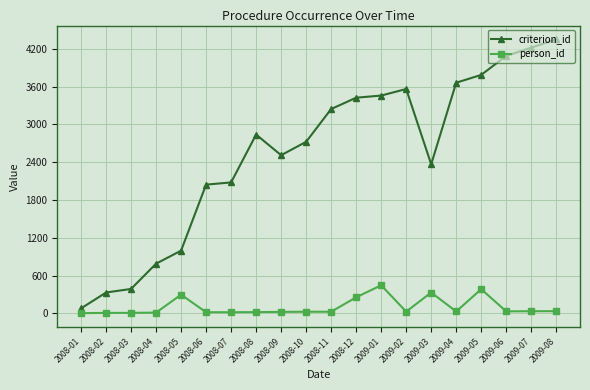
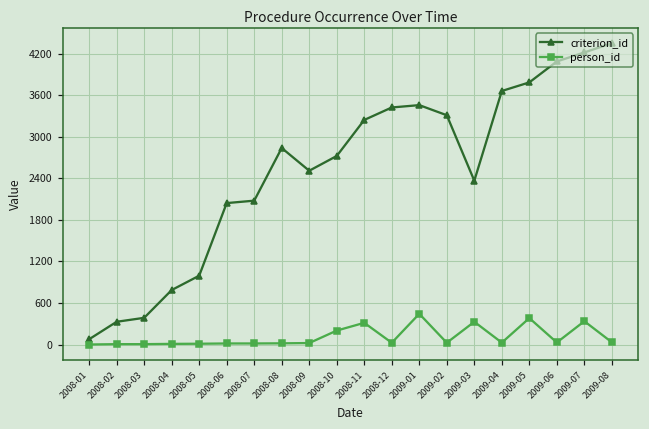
  {
    "criterion_id": {
      "2008-01": 100,
      "2008-02": 300,
      "2008-03": 400,
      "2008-04": 800,
      "2008-05": 1000,
      "2008-06": 2000,
      "2008-07": 2100,
      "2008-08": 2800,
      "2008-09": 2500,
      "2008-10": 2700,
      "2008-11": 3200,
      "2008-12": 3400,
      "2009-01": 3500,
-     "2009-02": 3600,
+     "2009-02": 3300,
      "2009-03": 2400,
      "2009-04": 3700,
      "2009-05": 3800
    },
    "person_id": {
      "2008-01": 0,
      "2008-02": 0,
      "2008-03": 0,
      "2008-04": 0,
-     "2008-05": 300,
+     "2008-05": 0,
      "2008-06": 0,
      "2008-07": 0,
      "2008-08": 0,
      "2008-09": 0,
-     "2008-10": 0,
-     "2008-11": 0,
-     "2008-12": 300,
+     "2008-10": 200,
+     "2008-11": 300,
+     "2008-12": 0,
      "2009-01": 400,
      "2009-02": 0,
      "2009-03": 300,
      "2009-04": 0,
      "2009-05": 400,
      "2009-06": 0,
-     "2009-07": 0,
+     "2009-07": 300,
      "2009-08": 0
    }
  }
